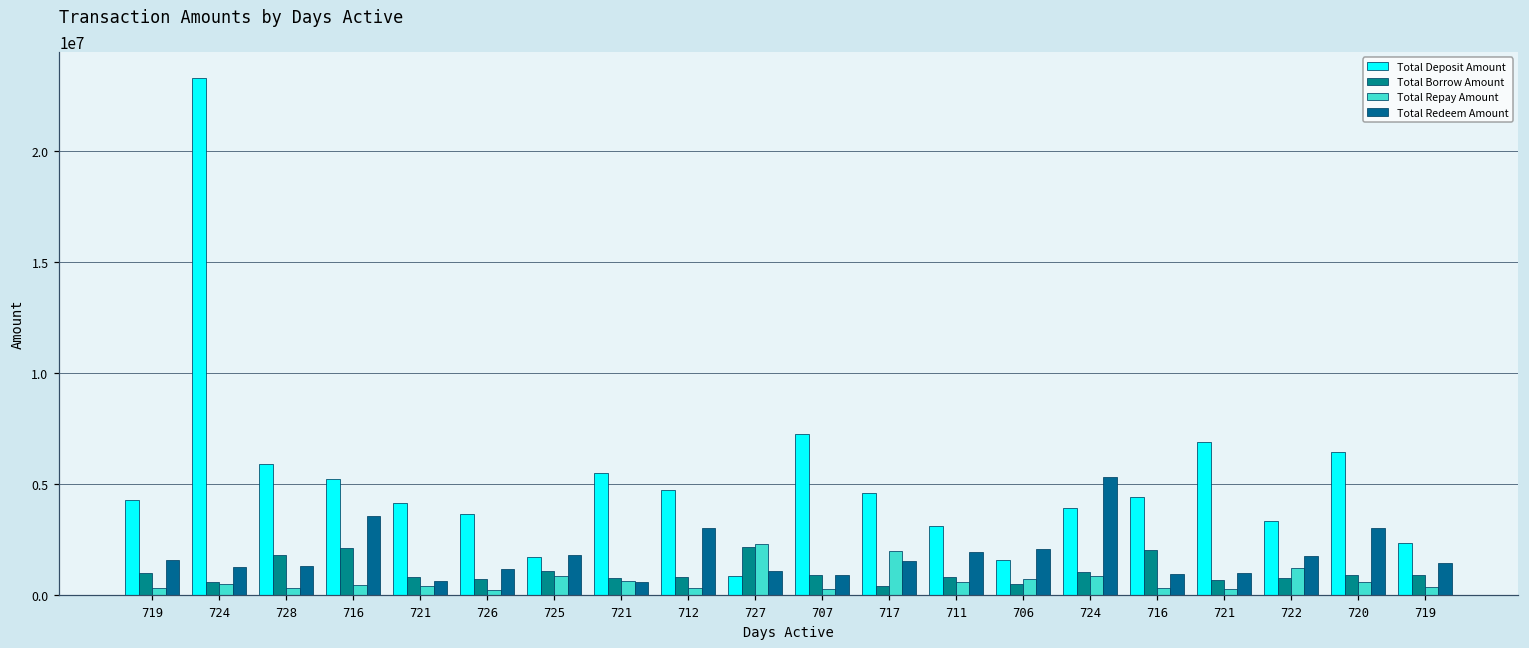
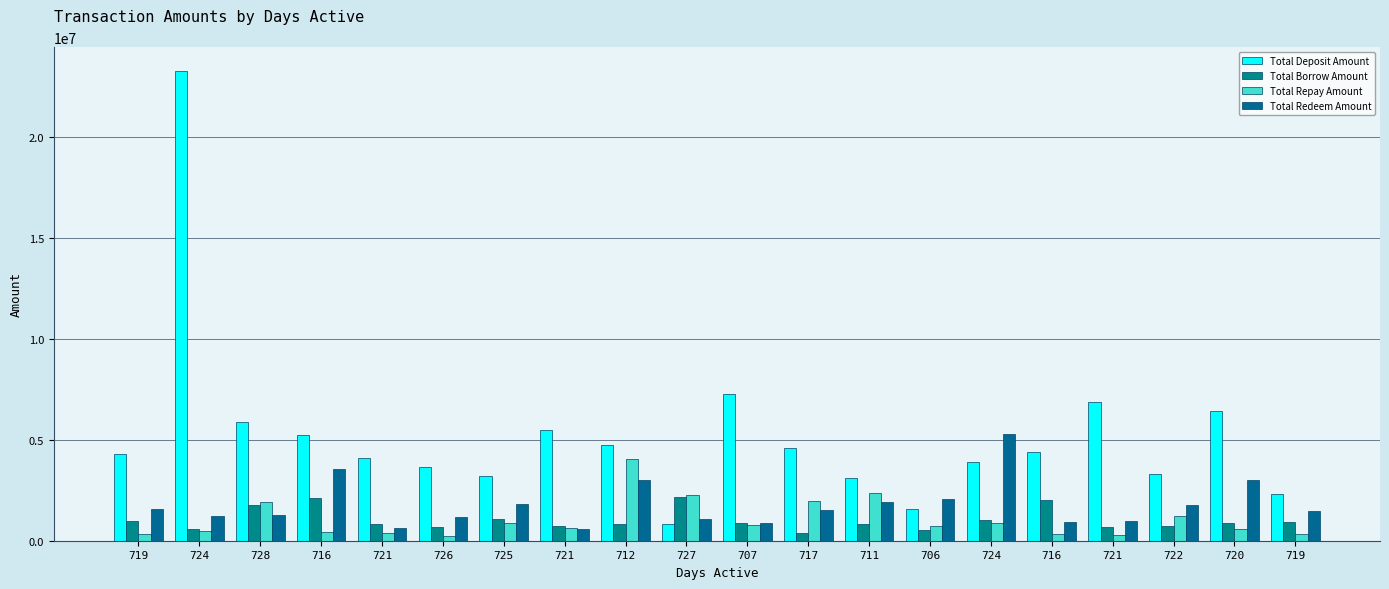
  {
    "Total Deposit Amount": {
      "728": 5900000,
      "726": 3700000,
-     "725": 1700000,
+     "725": 3200000,
      "712": 4700000,
      "727": 800000,
      "707": 7300000,
      "717": 4600000,
      "711": 3100000,
      "706": 1600000,
      "722": 3300000,
      "720": 6500000
    },
    "Total Repay Amount": {
-     "728": 300000,
+     "728": 1900000,
      "726": 200000,
      "725": 900000,
-     "712": 300000,
+     "712": 4100000,
      "727": 2300000,
-     "707": 300000,
+     "707": 800000,
      "717": 2000000,
-     "711": 600000,
+     "711": 2400000,
      "706": 700000,
      "722": 1200000,
      "720": 600000
    }
  }
